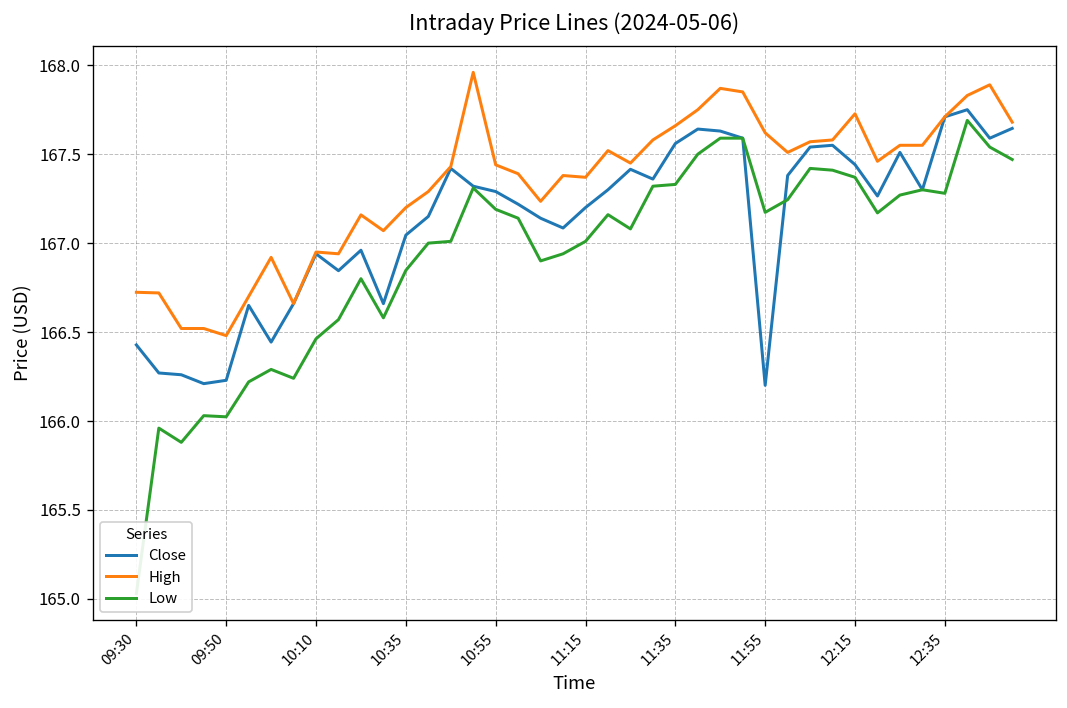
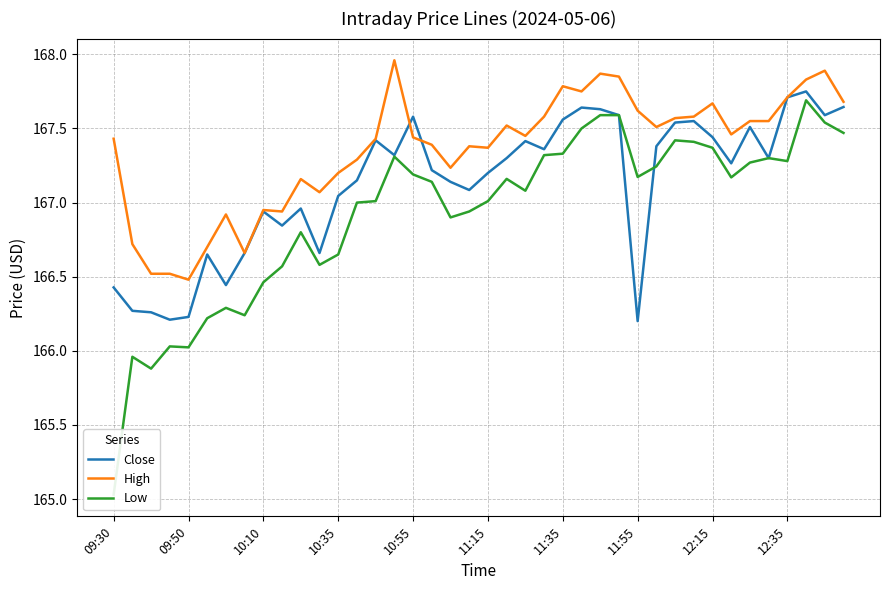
  {
    "Close": {
      "09:30": 166.43,
      "09:50": 166.23,
      "10:35": 167.04,
-     "10:55": 167.29,
+     "10:55": 167.58,
      "11:15": 167.20,
      "11:35": 167.56,
      "11:55": 166.20,
      "12:15": 167.44
    },
    "High": {
-     "09:30": 166.72,
+     "09:30": 167.43,
      "09:50": 166.48,
      "10:35": 167.20,
      "10:55": 167.44,
      "11:15": 167.37,
-     "11:35": 167.66,
+     "11:35": 167.78,
      "11:55": 167.62,
-     "12:15": 167.73
+     "12:15": 167.67
    },
    "Low": {
      "09:50": 166.02,
      "10:10": 166.46,
-     "10:35": 166.85,
+     "10:35": 166.65,
      "10:55": 167.19,
      "11:15": 167.01,
      "11:35": 167.33,
      "11:55": 167.17,
      "12:15": 167.37,
      "12:35": 167.28
    }
  }
